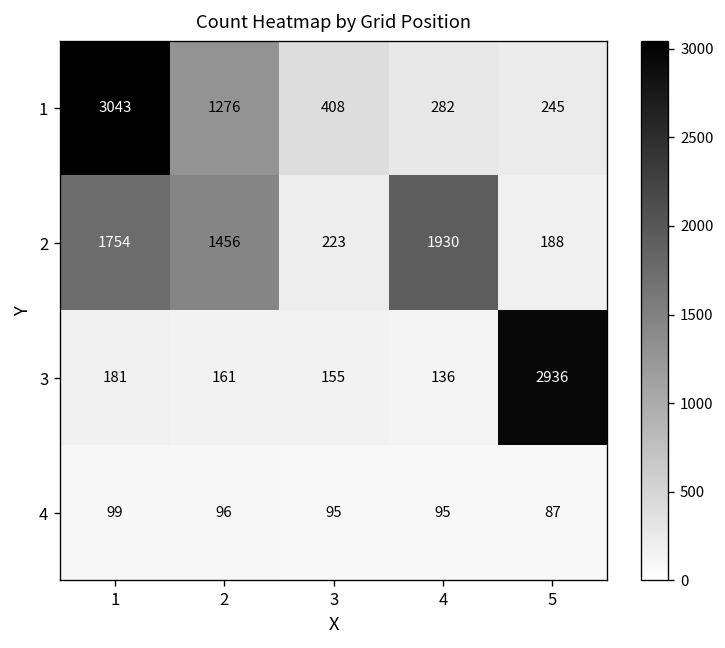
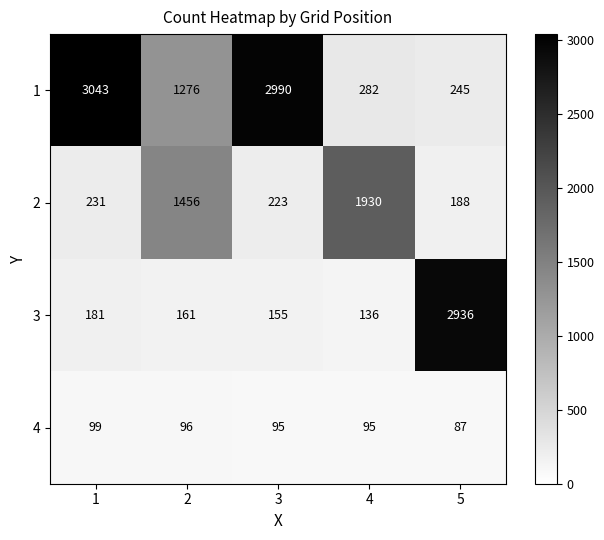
  {
    "1": {
      "1": 3043,
      "2": 1276,
-     "3": 408,
+     "3": 2990,
      "4": 282,
      "5": 245
    },
    "2": {
-     "1": 1754,
+     "1": 231,
      "2": 1456,
      "3": 223,
      "4": 1930,
      "5": 188
    },
    "3": {
      "1": 181,
      "2": 161,
      "3": 155,
      "4": 136,
      "5": 2936
    },
    "4": {
      "1": 99,
      "2": 96,
      "3": 95,
      "4": 95,
      "5": 87
    }
  }
